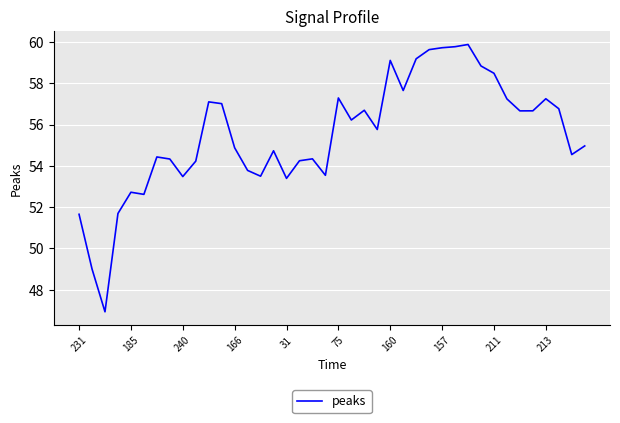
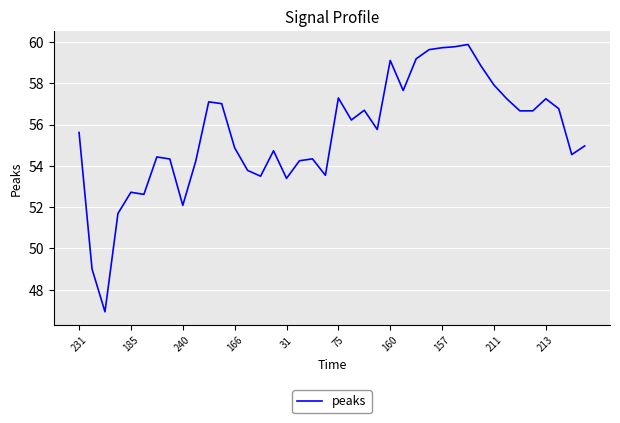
  {
-   "231": 51.7,
+   "231": 55.6,
    "185": 52.7,
-   "240": 53.5,
+   "240": 52.1,
    "166": 54.9,
    "75": 57.3,
    "160": 59.1,
    "157": 59.7,
-   "211": 58.5,
+   "211": 57.9,
    "213": 57.2
  }
